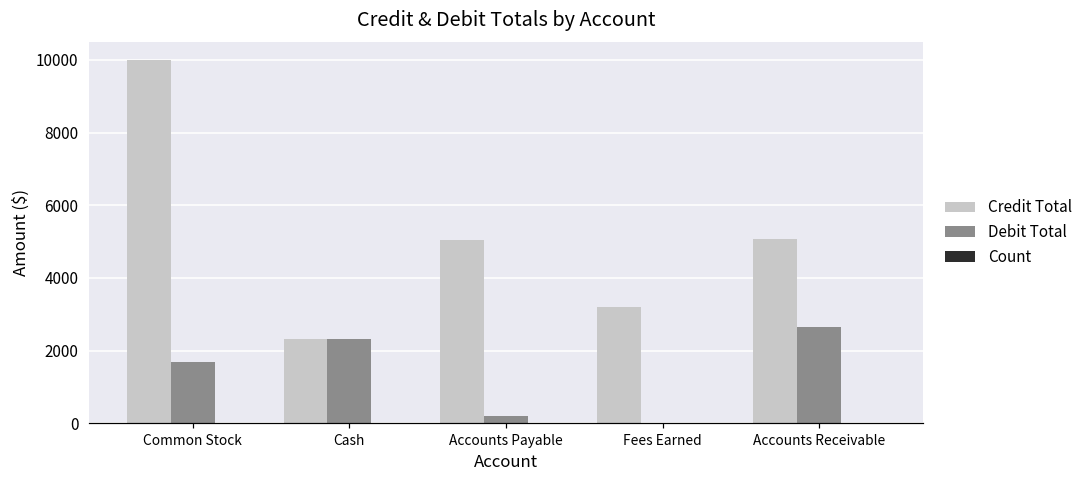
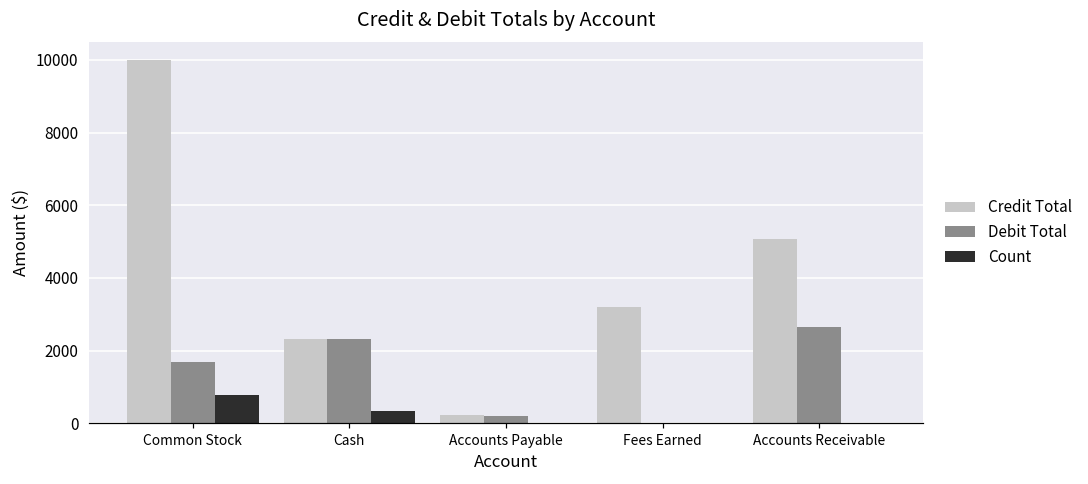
  {
    "Credit Total": {
      "Common Stock": 10000,
      "Cash": 2300,
-     "Accounts Payable": 5000,
+     "Accounts Payable": 200,
      "Fees Earned": 3200,
      "Accounts Receivable": 5100
    },
    "Debit Total": {
      "Common Stock": 1700,
      "Cash": 2300,
      "Accounts Payable": 200,
      "Fees Earned": 0,
      "Accounts Receivable": 2700
    },
    "Count": {
-     "Common Stock": 0,
-     "Cash": 0
+     "Common Stock": 800,
+     "Cash": 300
    }
  }
